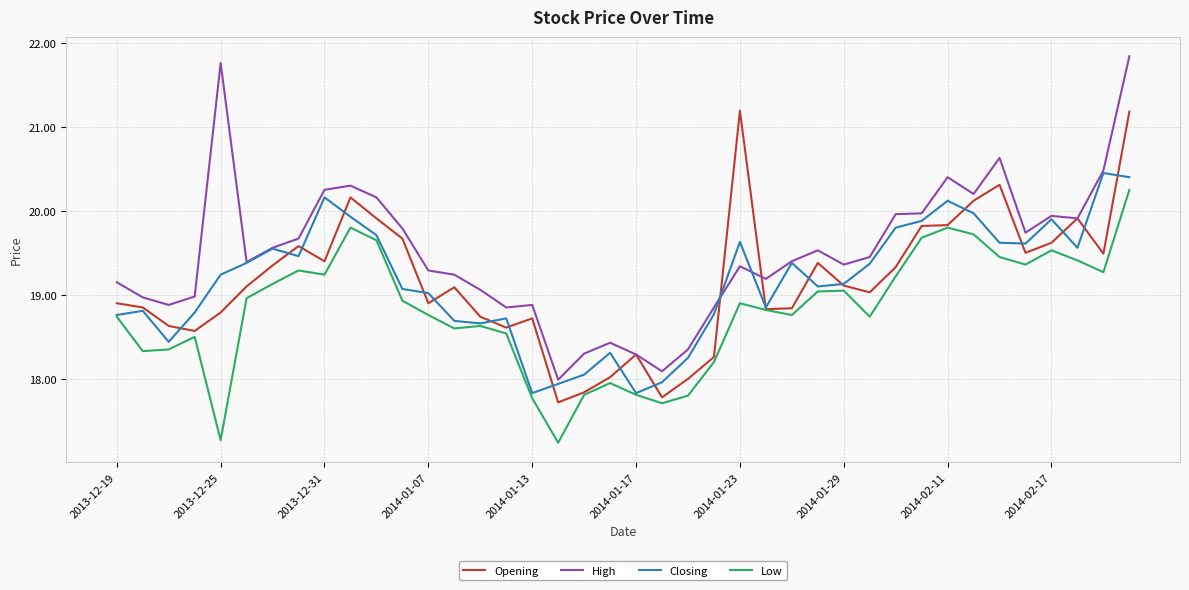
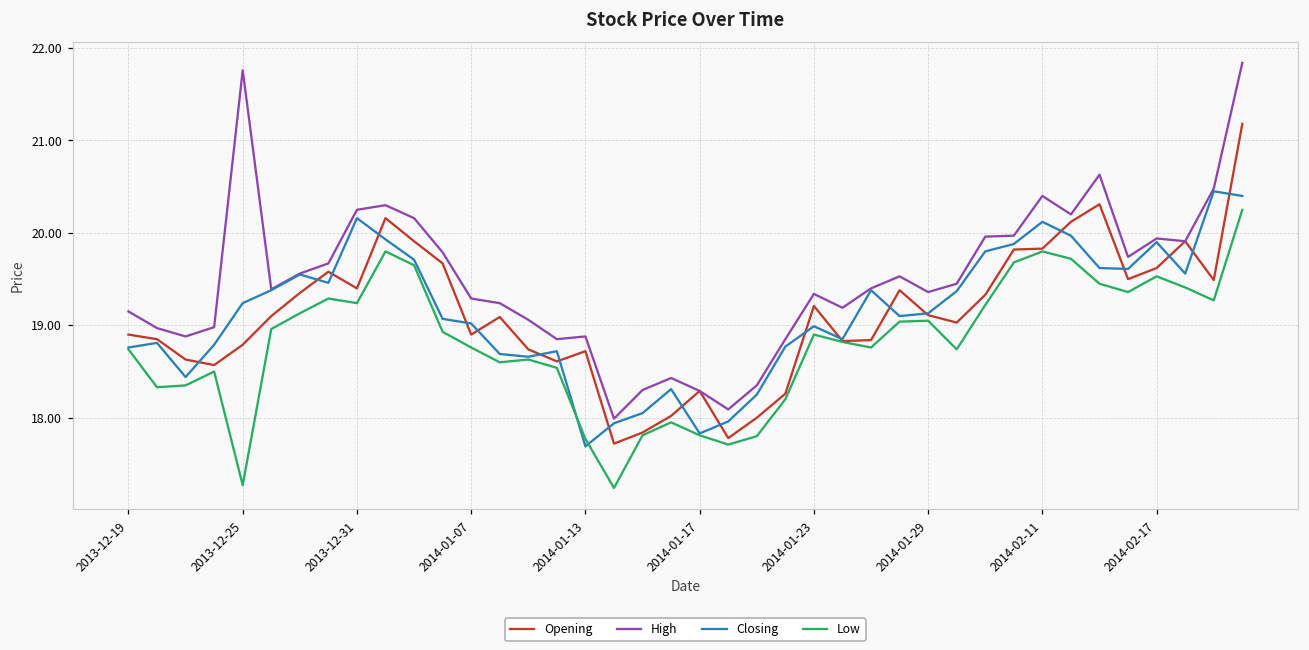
  {
    "Opening": {
      "2013-12-19": 18.9,
      "2013-12-25": 18.8,
      "2013-12-31": 19.4,
      "2014-01-07": 18.9,
      "2014-01-13": 18.7,
-     "2014-01-23": 21.2,
+     "2014-01-23": 19.2,
      "2014-02-17": 19.6
    },
    "High": {
      "2013-12-19": 19.2,
      "2013-12-25": 21.8,
      "2013-12-31": 20.3,
      "2014-01-07": 19.3,
      "2014-01-13": 18.9,
      "2014-01-23": 19.3,
      "2014-01-29": 19.4,
      "2014-02-11": 20.4,
      "2014-02-17": 19.9
    },
    "Closing": {
      "2013-12-25": 19.2,
      "2013-12-31": 20.2,
      "2014-01-07": 19.0,
-     "2014-01-13": 17.8,
-     "2014-01-23": 19.6,
+     "2014-01-13": 17.7,
+     "2014-01-23": 19.0,
      "2014-02-11": 20.1,
      "2014-02-17": 19.9
    },
    "Low": {
      "2013-12-25": 17.3,
      "2013-12-31": 19.2,
      "2014-01-07": 18.8,
      "2014-01-13": 17.8,
      "2014-01-23": 18.9,
      "2014-01-29": 19.1,
      "2014-02-17": 19.5
    }
  }
